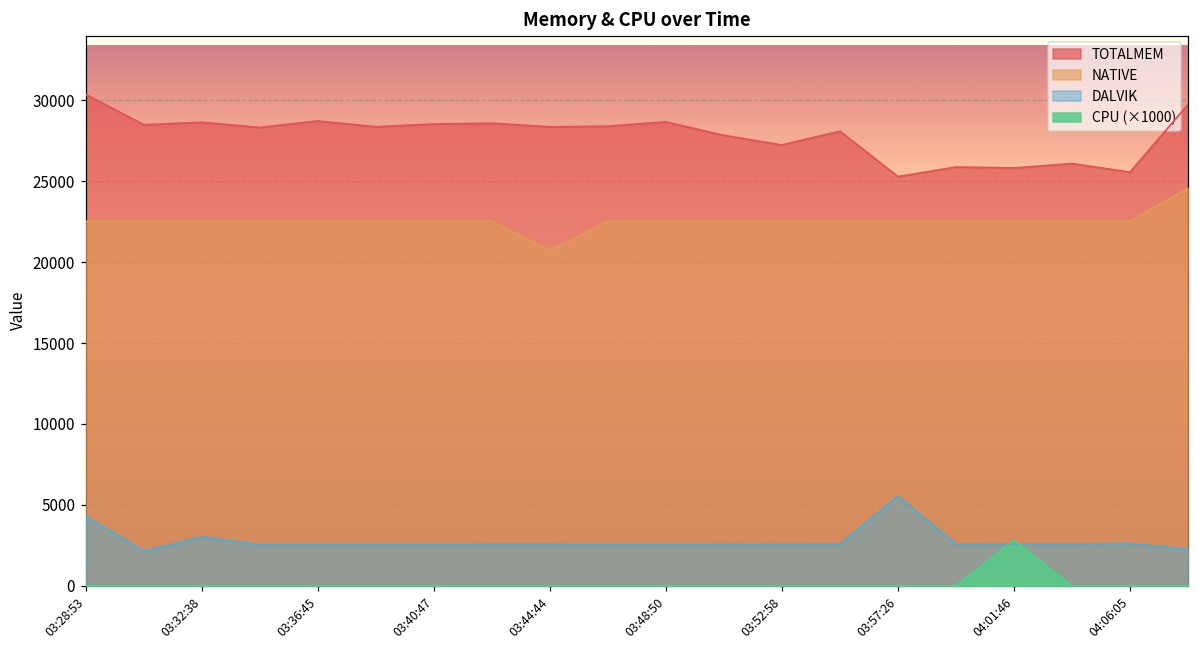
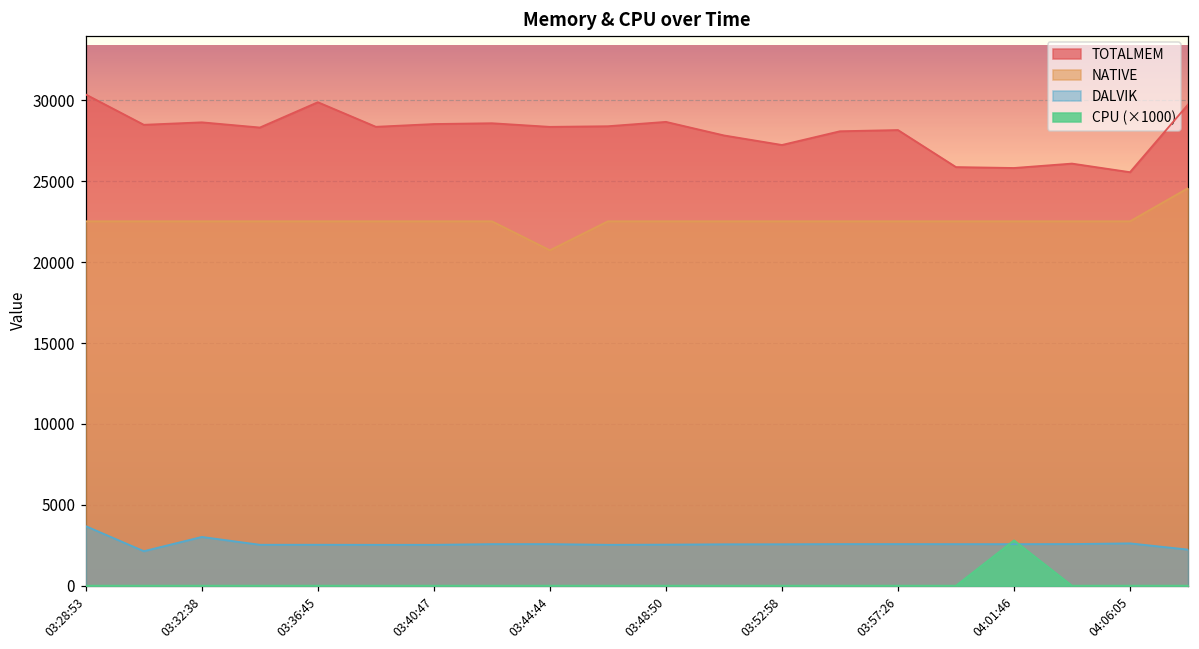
  {
    "TOTALMEM": {
      "03:28:53": 30400,
      "03:32:38": 28600,
-     "03:36:45": 28700,
+     "03:36:45": 29900,
      "03:40:47": 28500,
      "03:44:44": 28400,
      "03:48:50": 28700,
      "03:52:58": 27200,
-     "03:57:26": 25300,
+     "03:57:26": 28200,
      "04:01:46": 25800,
      "04:06:05": 25600
    },
    "NATIVE": {
      "03:28:53": 22500,
      "03:32:38": 22500,
      "03:36:45": 22500,
      "03:40:47": 22500,
      "03:44:44": 20700,
      "03:48:50": 22500,
      "03:52:58": 22500,
      "03:57:26": 22500,
      "04:01:46": 22500,
      "04:06:05": 22500
    },
    "DALVIK": {
-     "03:28:53": 4300,
+     "03:28:53": 3700,
      "03:32:38": 3000,
      "03:36:45": 2500,
      "03:40:47": 2500,
      "03:44:44": 2600,
      "03:48:50": 2500,
      "03:52:58": 2600,
-     "03:57:26": 5500,
+     "03:57:26": 2600,
      "04:01:46": 2600,
      "04:06:05": 2600
    },
    "CPU (×1000)": {
      "03:28:53": 0,
      "03:32:38": 0,
      "03:36:45": 0,
      "03:40:47": 0,
      "03:44:44": 0,
      "03:48:50": 0,
      "03:52:58": 0,
      "03:57:26": 0,
      "04:01:46": 2800,
      "04:06:05": 0
    }
  }
